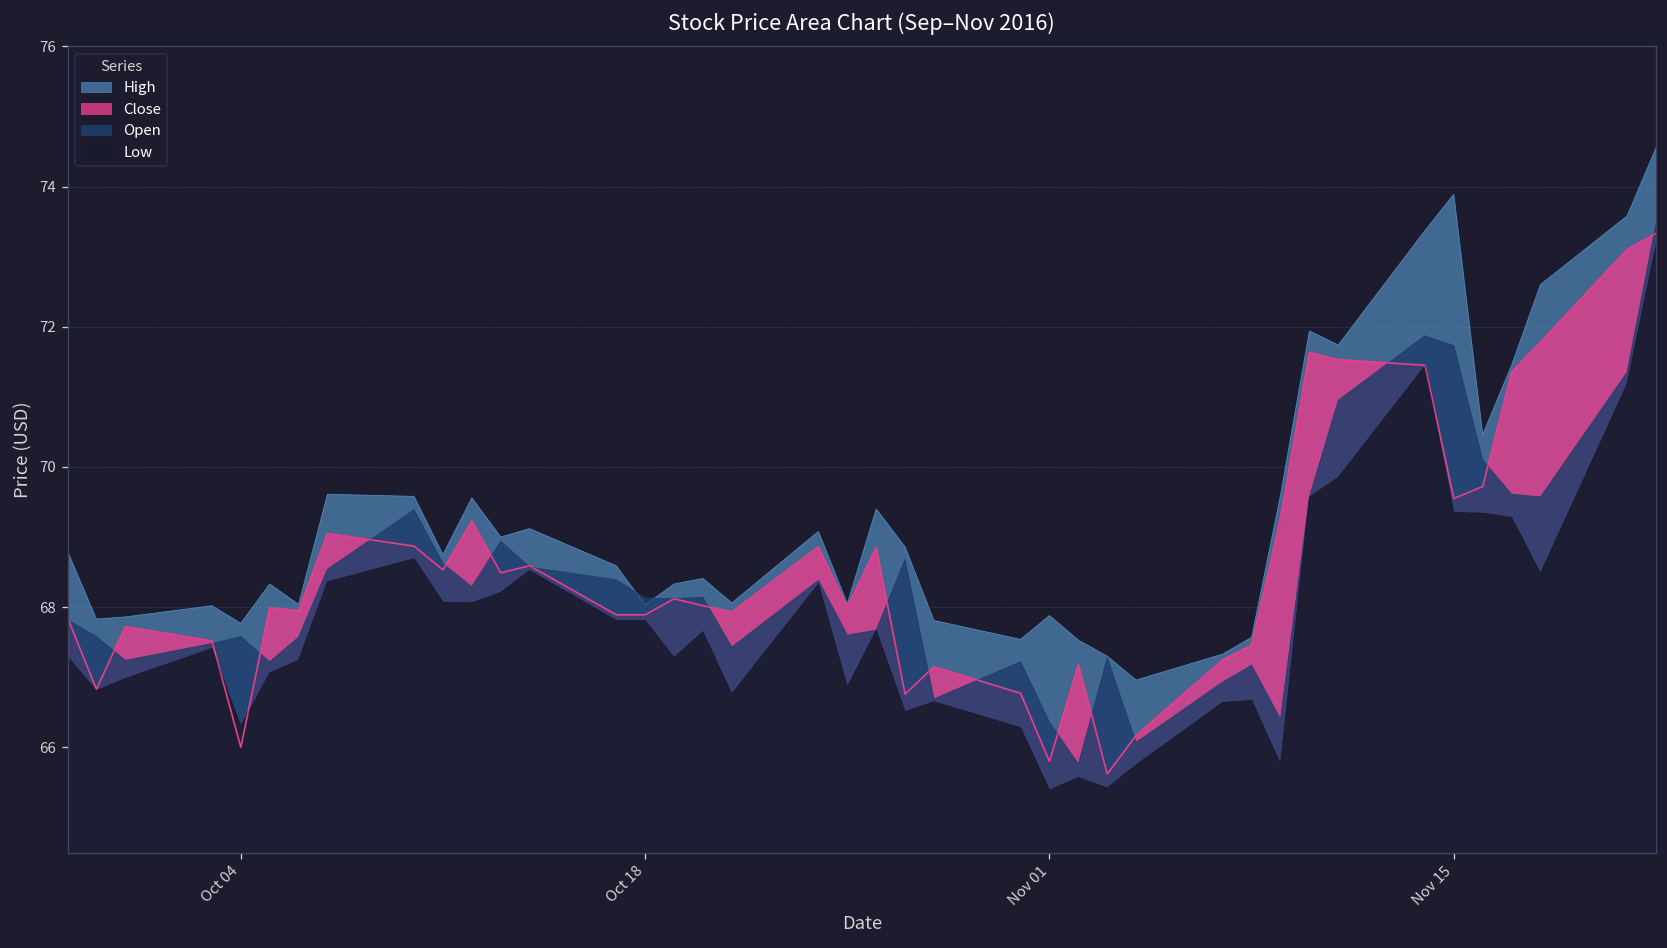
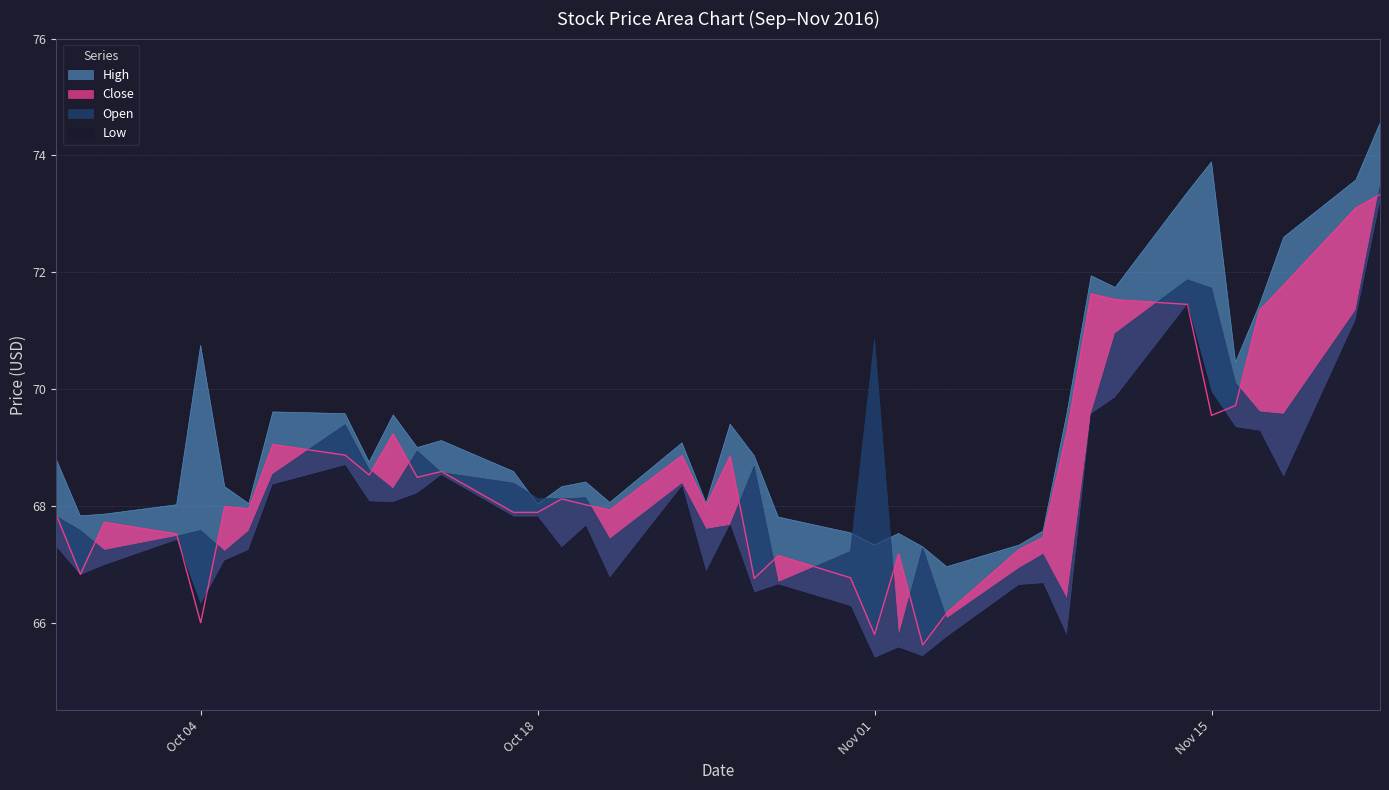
  {
    "High": {
-     "Oct 04": 67.8,
+     "Oct 04": 70.8,
      "Oct 18": 68.0,
-     "Nov 01": 67.9,
+     "Nov 01": 67.3,
      "Nov 15": 73.9
    },
    "Close": {
      "Oct 04": 66.0,
      "Oct 18": 67.9,
      "Nov 01": 65.8,
      "Nov 15": 69.6
    },
    "Open": {
      "Oct 04": 67.6,
      "Oct 18": 68.1,
-     "Nov 01": 66.4,
+     "Nov 01": 70.9,
      "Nov 15": 71.7
    },
    "Low": {
      "Oct 04": 66.3,
      "Oct 18": 67.8,
      "Nov 01": 65.4,
-     "Nov 15": 69.4
+     "Nov 15": 69.9
    }
  }
